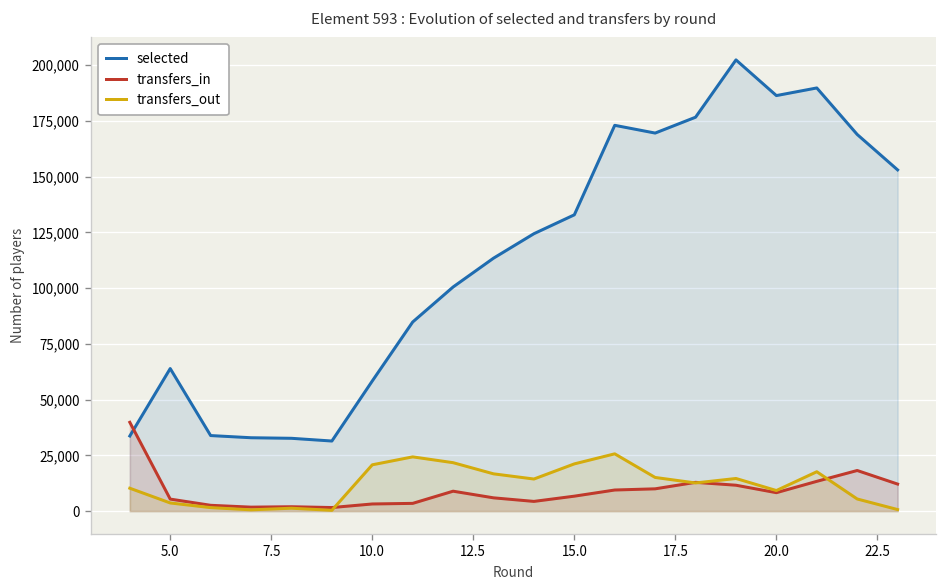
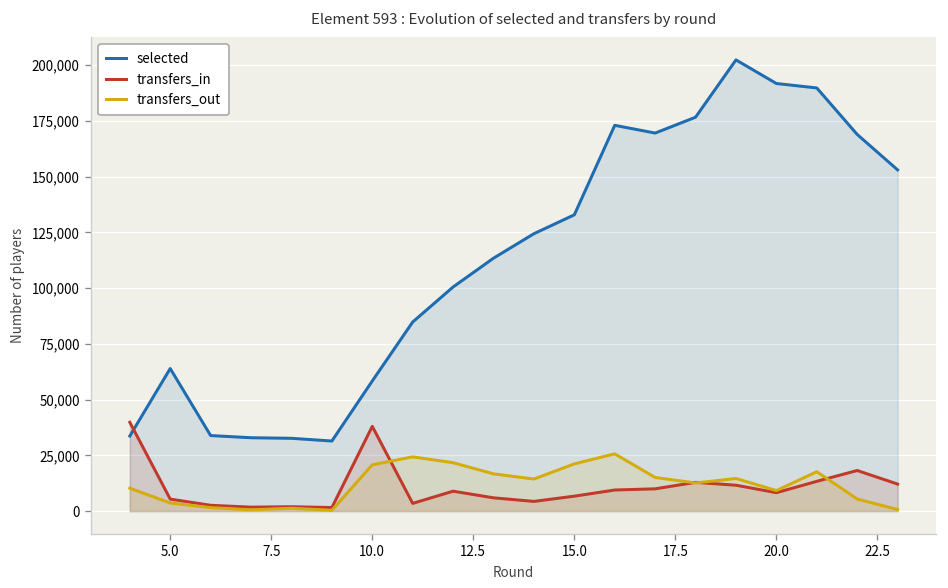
  {
    "selected": {
      "5.0": "64,000",
      "10.0": "58,000",
      "15.0": "133,000",
-     "20.0": "186,000"
+     "20.0": "192,000"
    },
    "transfers_in": {
      "5.0": "5,000",
-     "10.0": "3,000",
+     "10.0": "38,000",
      "15.0": "7,000"
    },
    "transfers_out": {
      "5.0": "4,000",
      "10.0": "21,000",
      "15.0": "21,000"
    }
  }
